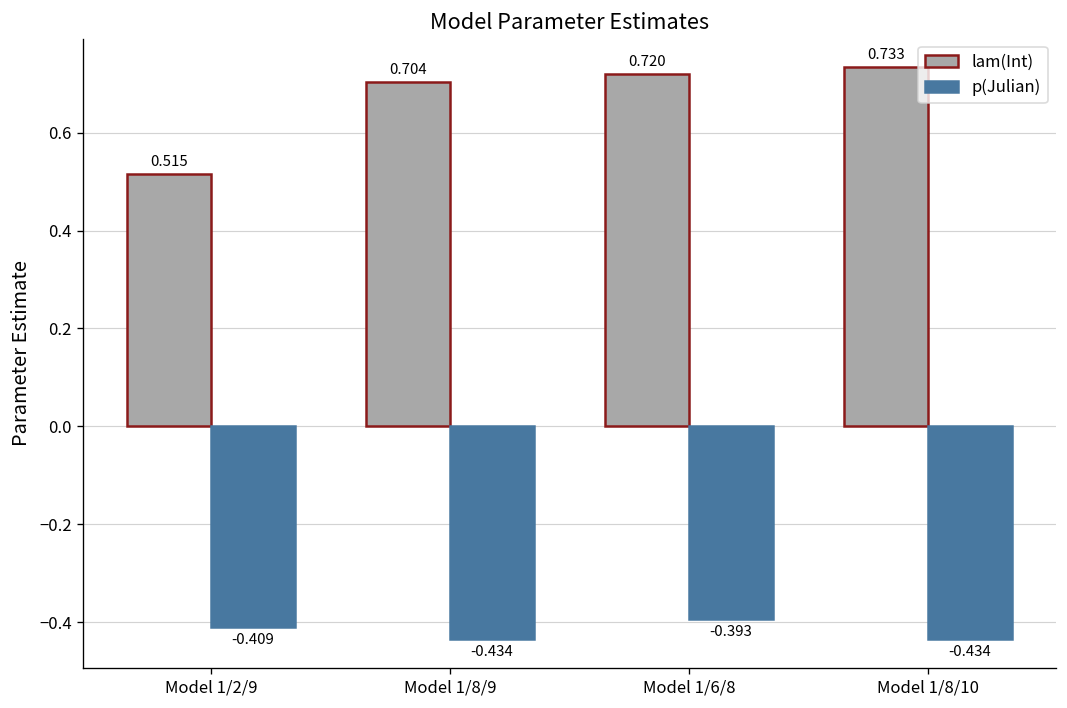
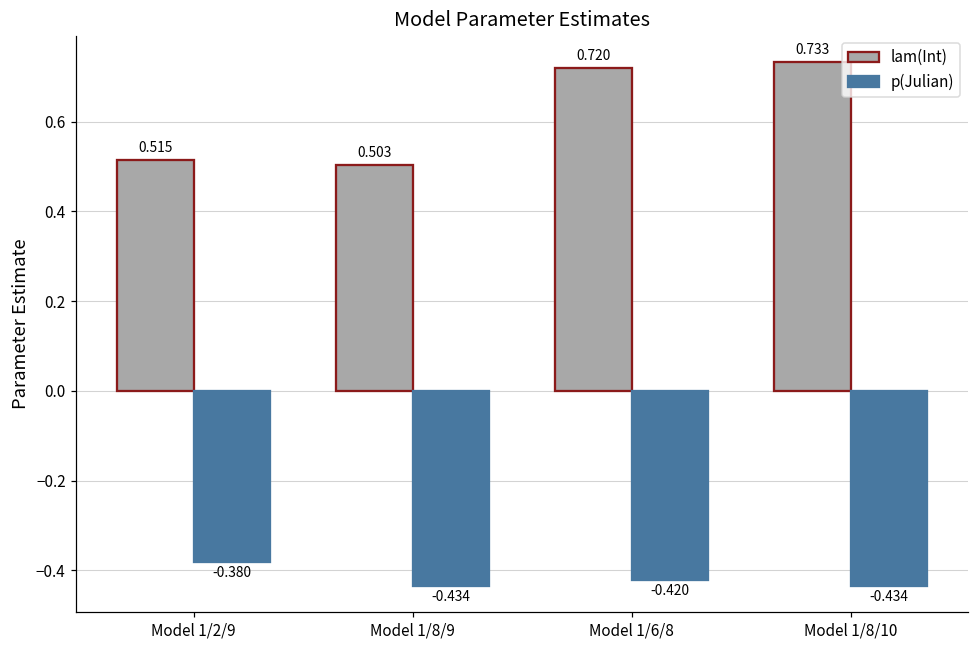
  {
    "lam(Int)": {
      "Model 1/2/9": 0.515,
-     "Model 1/8/9": 0.704,
+     "Model 1/8/9": 0.503,
      "Model 1/6/8": 0.720,
      "Model 1/8/10": 0.733
    },
    "p(Julian)": {
-     "Model 1/2/9": -0.409,
+     "Model 1/2/9": -0.380,
      "Model 1/8/9": -0.434,
-     "Model 1/6/8": -0.393,
+     "Model 1/6/8": -0.420,
      "Model 1/8/10": -0.434
    }
  }
